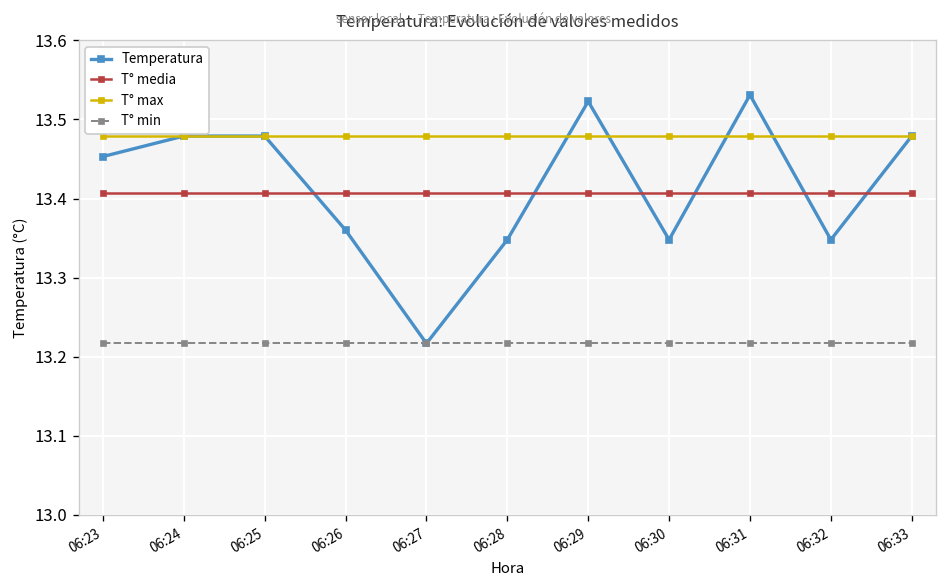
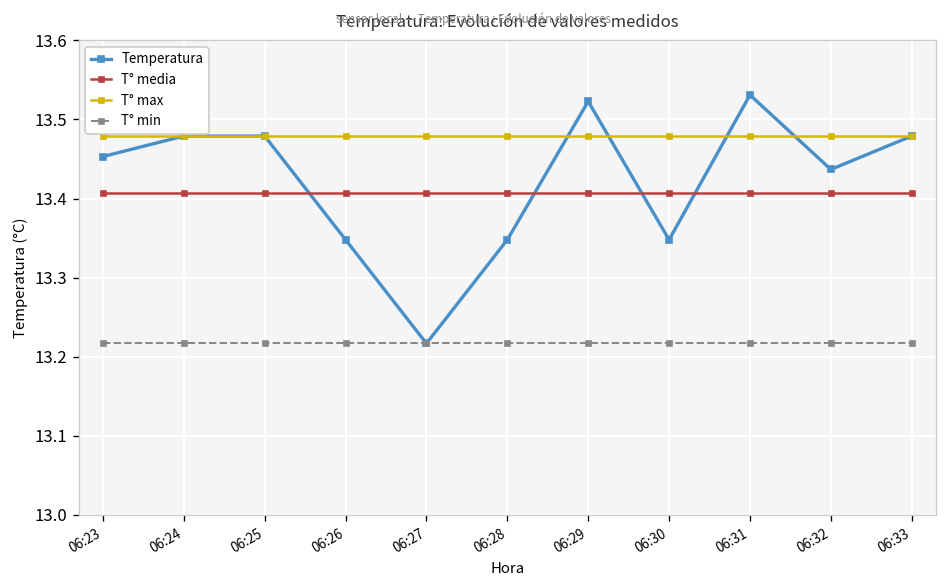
  {
    "Temperatura": {
      "06:23": 13.45,
-     "06:26": 13.36,
+     "06:26": 13.35,
      "06:28": 13.35,
      "06:29": 13.52,
      "06:30": 13.35,
      "06:31": 13.53,
-     "06:32": 13.35
+     "06:32": 13.44
    },
    "T° media": {
      "06:23": 13.41,
      "06:24": 13.41,
      "06:25": 13.41,
      "06:26": 13.41,
      "06:27": 13.41,
      "06:28": 13.41,
      "06:29": 13.41,
      "06:30": 13.41,
      "06:31": 13.41,
      "06:32": 13.41,
      "06:33": 13.41
    },
    "T° max": {
      "06:23": 13.48,
      "06:26": 13.48,
      "06:27": 13.48,
      "06:28": 13.48,
      "06:29": 13.48,
      "06:30": 13.48,
      "06:31": 13.48,
      "06:32": 13.48
    },
    "T° min": {
      "06:23": 13.22,
      "06:24": 13.22,
      "06:25": 13.22,
      "06:26": 13.22,
      "06:28": 13.22,
      "06:29": 13.22,
      "06:30": 13.22,
      "06:31": 13.22,
      "06:32": 13.22,
      "06:33": 13.22
    }
  }
